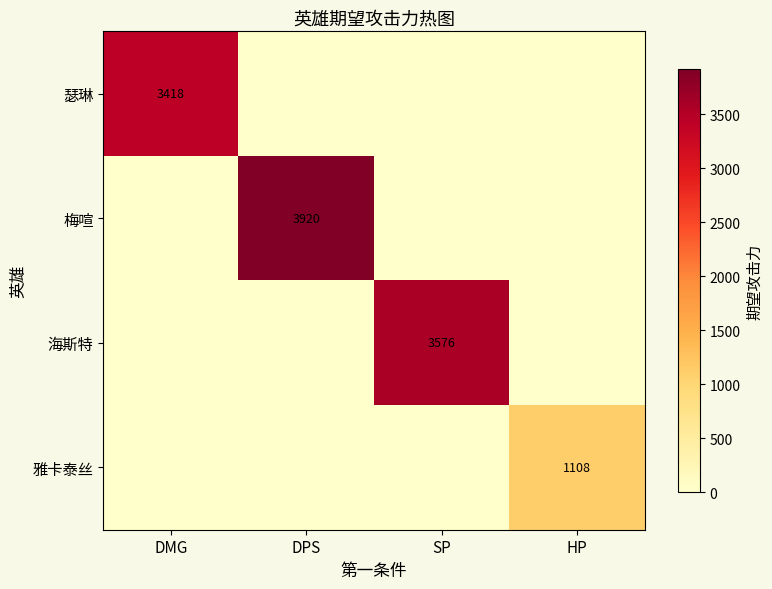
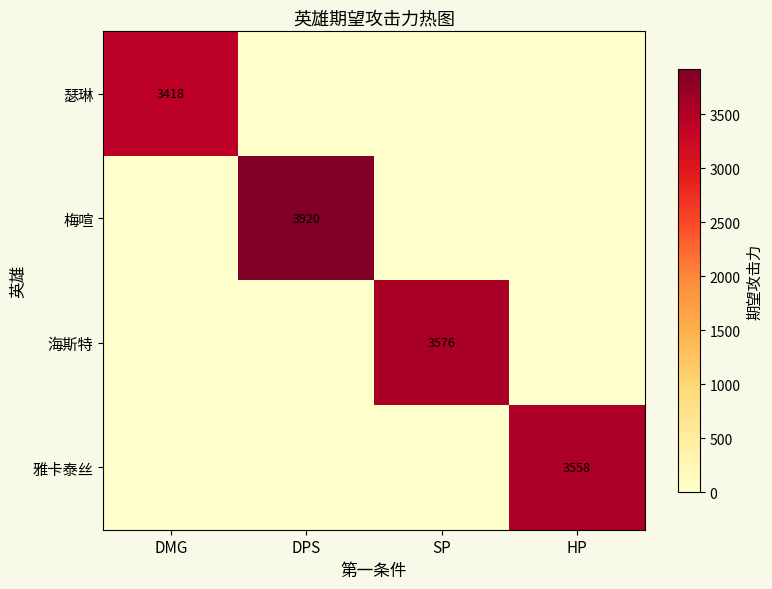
  {
    "瑟琳": {
      "DMG": 3418
    },
    "梅喧": {
      "DPS": 3920
    },
    "海斯特": {
      "SP": 3576
    },
    "雅卡泰丝": {
-     "HP": 1108
+     "HP": 3558
    }
  }
